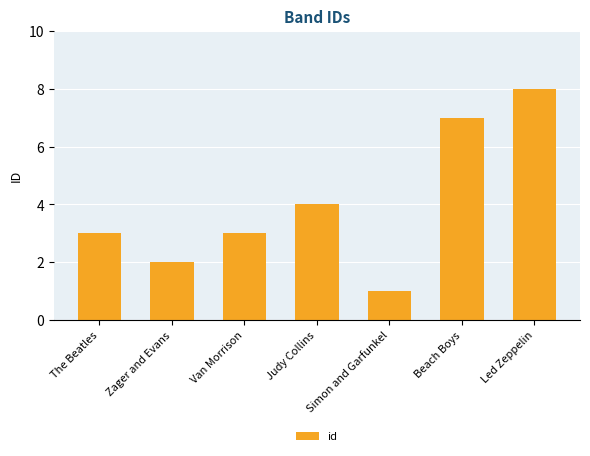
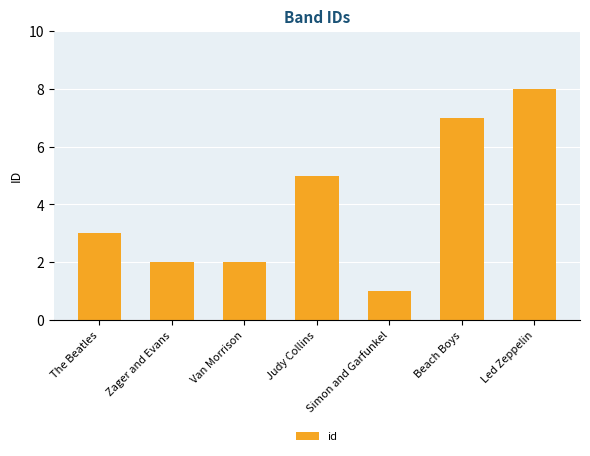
  {
    "The Beatles": 3,
    "Zager and Evans": 2,
-   "Van Morrison": 3,
-   "Judy Collins": 4,
+   "Van Morrison": 2,
+   "Judy Collins": 5,
    "Simon and Garfunkel": 1,
    "Beach Boys": 7,
    "Led Zeppelin": 8
  }
